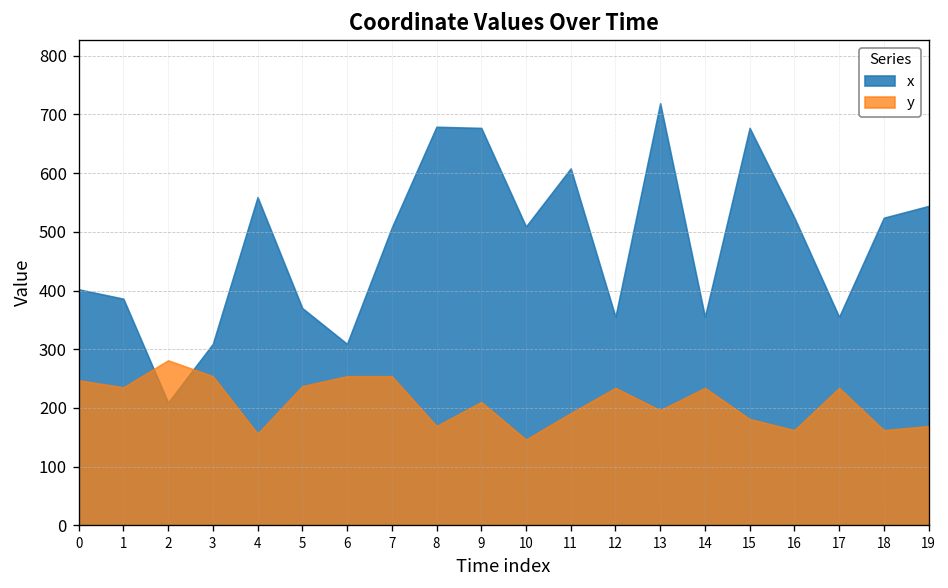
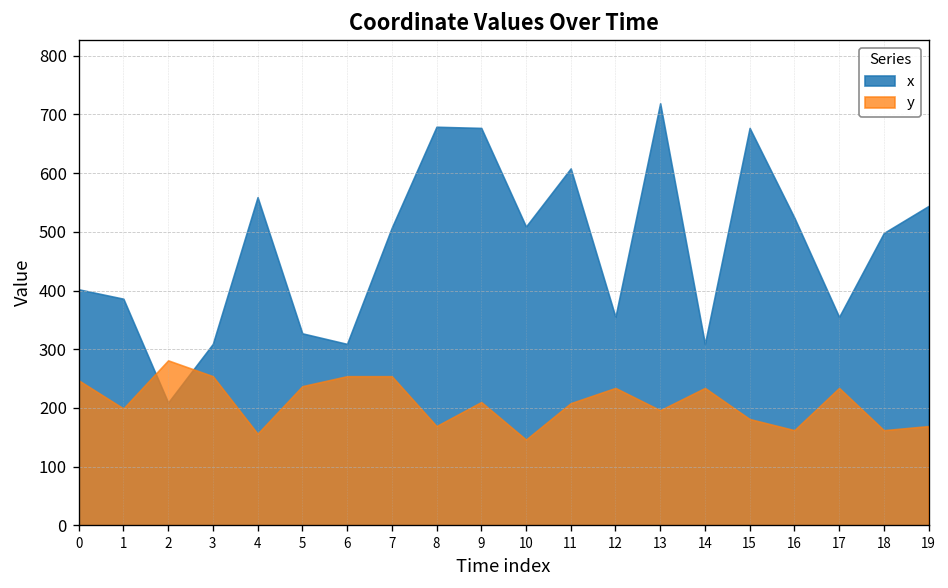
  {
    "x": {
      "0": 400,
      "1": 390,
      "2": 210,
      "3": 310,
      "4": 560,
-     "5": 370,
+     "5": 330,
      "6": 310,
      "7": 510,
      "8": 680,
      "9": 680,
      "10": 510,
      "11": 610,
      "12": 360,
      "13": 720,
-     "14": 360,
+     "14": 310,
      "15": 680,
      "16": 520,
      "17": 360,
-     "18": 520,
+     "18": 500,
      "19": 540
    },
    "y": {
      "0": 250,
-     "1": 240,
+     "1": 200,
      "2": 280,
      "3": 250,
      "4": 160,
      "5": 240,
      "6": 250,
      "7": 250,
      "8": 170,
      "9": 210,
      "10": 150,
-     "11": 190,
+     "11": 210,
      "12": 230,
      "13": 200,
      "14": 230,
      "15": 180,
      "16": 160,
      "17": 230,
      "18": 160,
      "19": 170
    }
  }
